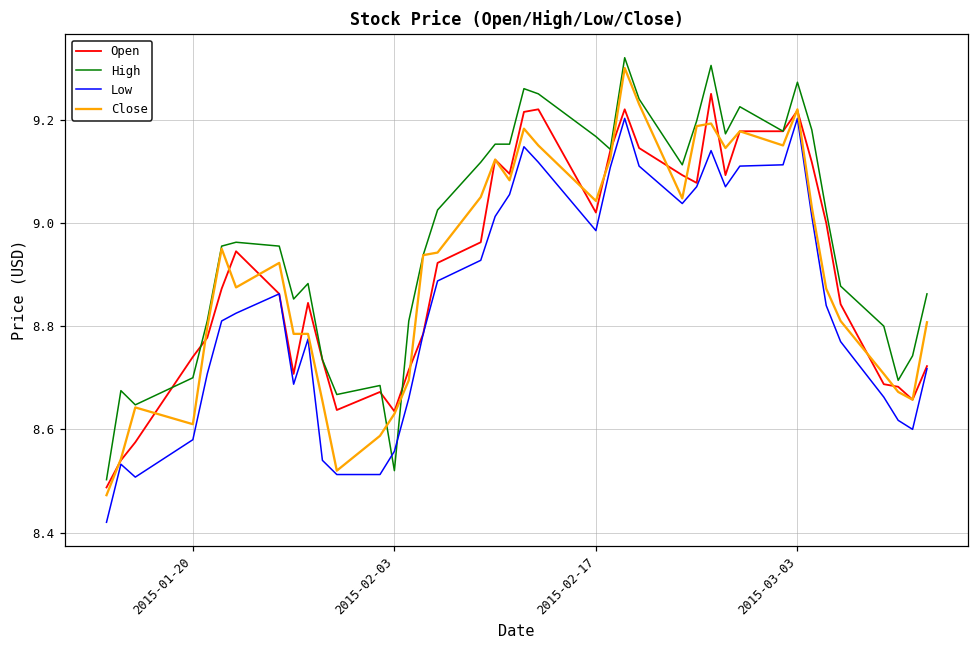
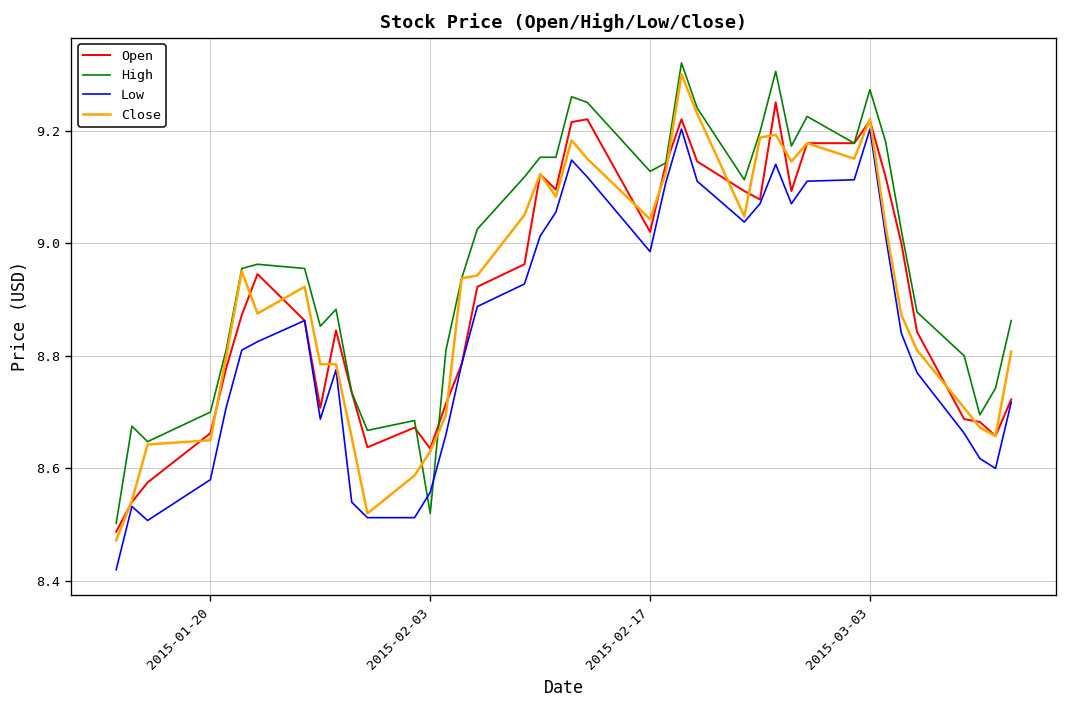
  {
    "Open": {
-     "2015-01-20": 8.74,
+     "2015-01-20": 8.66,
      "2015-02-17": 9.02
    },
    "High": {
      "2015-01-20": 8.70,
      "2015-02-03": 8.52,
-     "2015-02-17": 9.17,
+     "2015-02-17": 9.13,
      "2015-03-03": 9.27
    },
    "Low": {
      "2015-01-20": 8.58,
      "2015-02-03": 8.56,
      "2015-02-17": 8.99,
      "2015-03-03": 9.20
    },
    "Close": {
-     "2015-01-20": 8.61,
+     "2015-01-20": 8.65,
      "2015-02-17": 9.04
    }
  }
